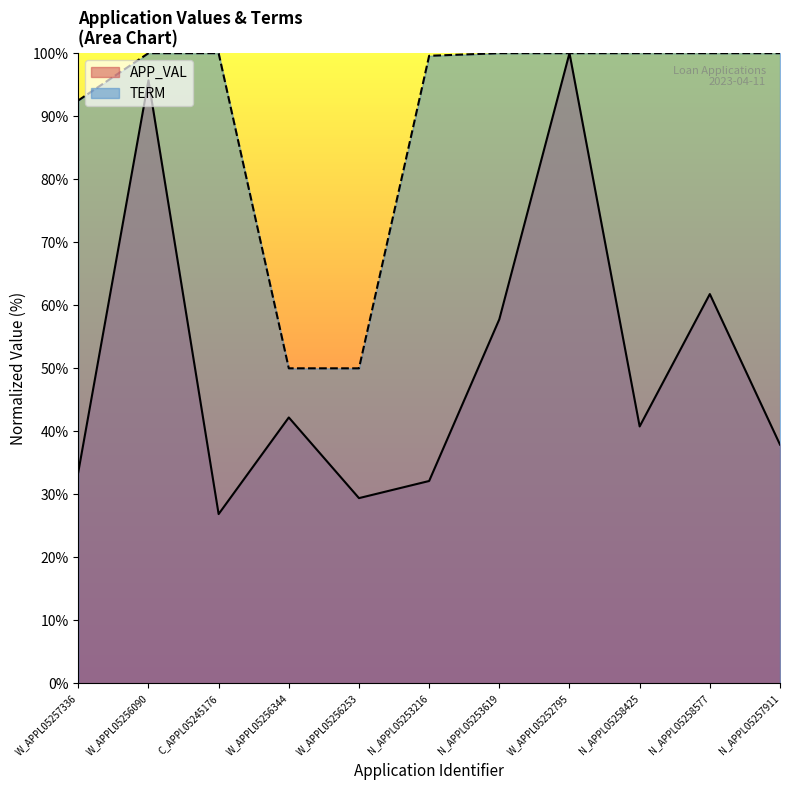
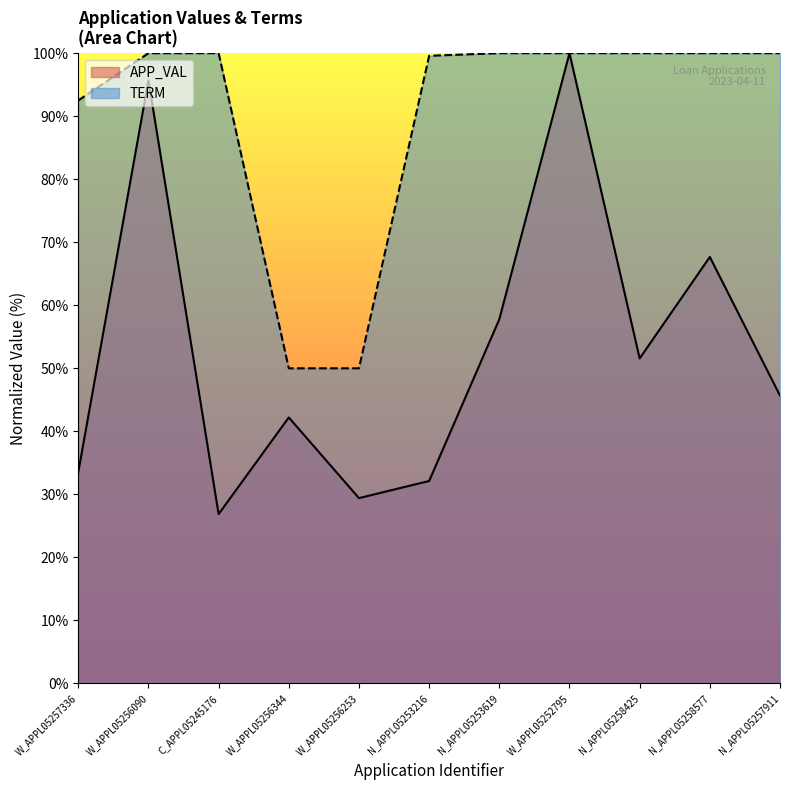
  {
    "APP_VAL": {
      "W_APPL05257336": "34%",
      "C_APPL05245176": "27%",
      "W_APPL05256344": "42%",
      "W_APPL05256253": "29%",
      "N_APPL05253216": "32%",
      "N_APPL05253619": "58%",
-     "N_APPL05258425": "41%",
-     "N_APPL05258577": "62%",
-     "N_APPL05257911": "38%"
+     "N_APPL05258425": "52%",
+     "N_APPL05258577": "68%",
+     "N_APPL05257911": "46%"
    },
    "TERM": {
      "W_APPL05257336": "93%",
      "W_APPL05256090": "100%",
      "C_APPL05245176": "100%",
      "W_APPL05256344": "50%",
      "W_APPL05256253": "50%",
      "N_APPL05253216": "100%",
      "N_APPL05253619": "100%",
      "N_APPL05258425": "100%",
      "N_APPL05257911": "100%"
    }
  }
